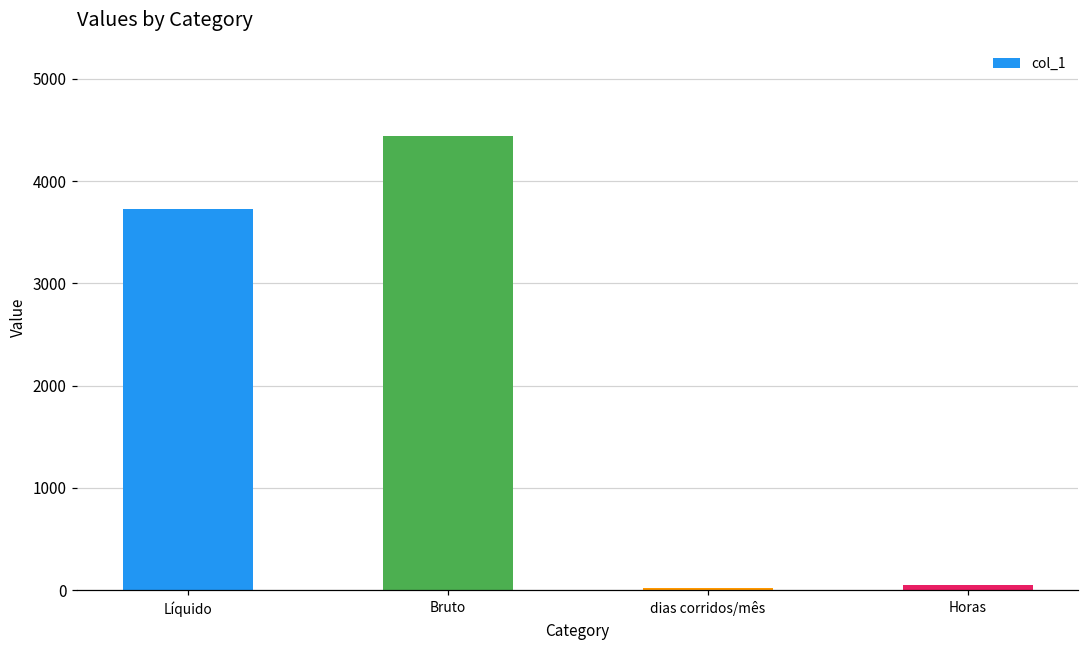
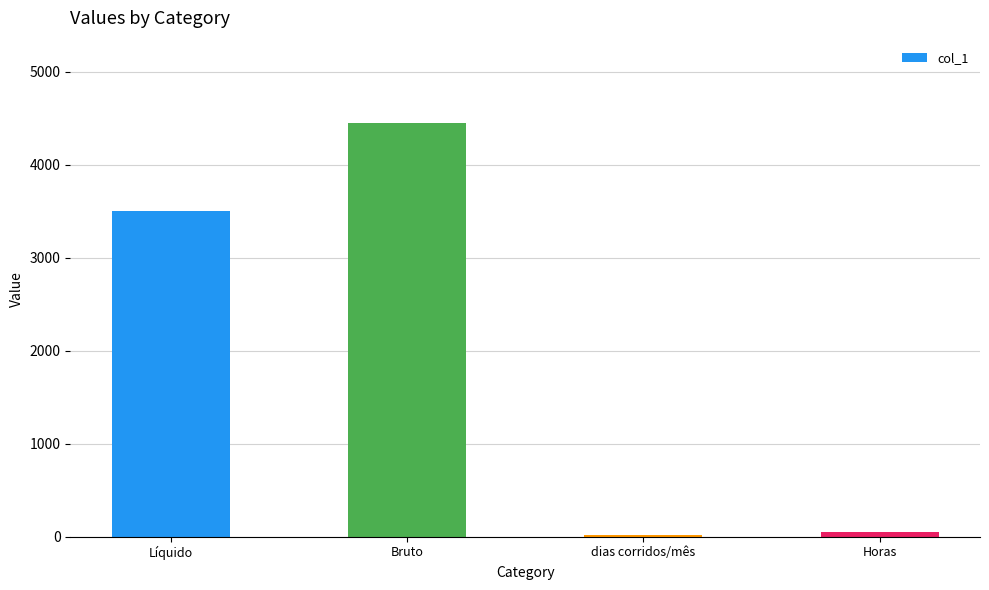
  {
-   "Líquido": 3700,
+   "Líquido": 3500,
    "Bruto": 4400,
    "Horas": 0
  }
